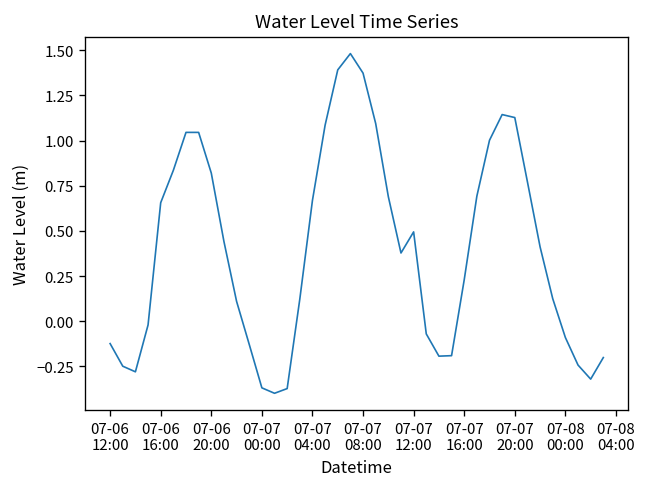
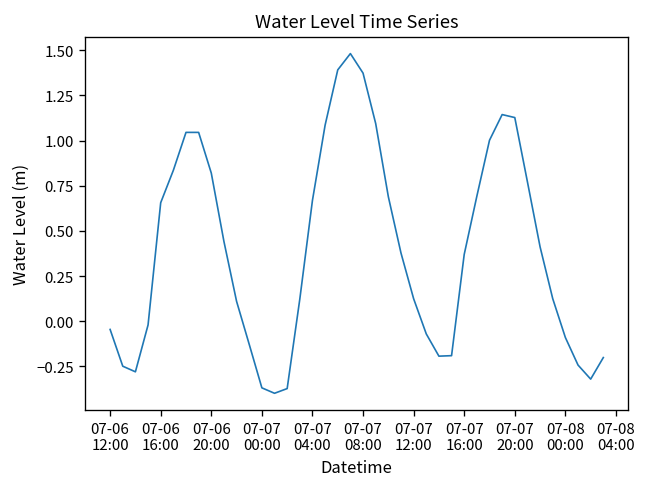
  {
-   "07-06 12:00": -0.12,
+   "07-06 12:00": -0.05,
    "07-06 16:00": 0.66,
    "07-06 20:00": 0.82,
    "07-07 00:00": -0.37,
    "07-07 04:00": 0.67,
    "07-07 08:00": 1.37,
-   "07-07 12:00": 0.49,
-   "07-07 16:00": 0.23,
+   "07-07 12:00": 0.12,
+   "07-07 16:00": 0.37,
    "07-07 20:00": 1.13,
    "07-08 00:00": -0.09
  }
